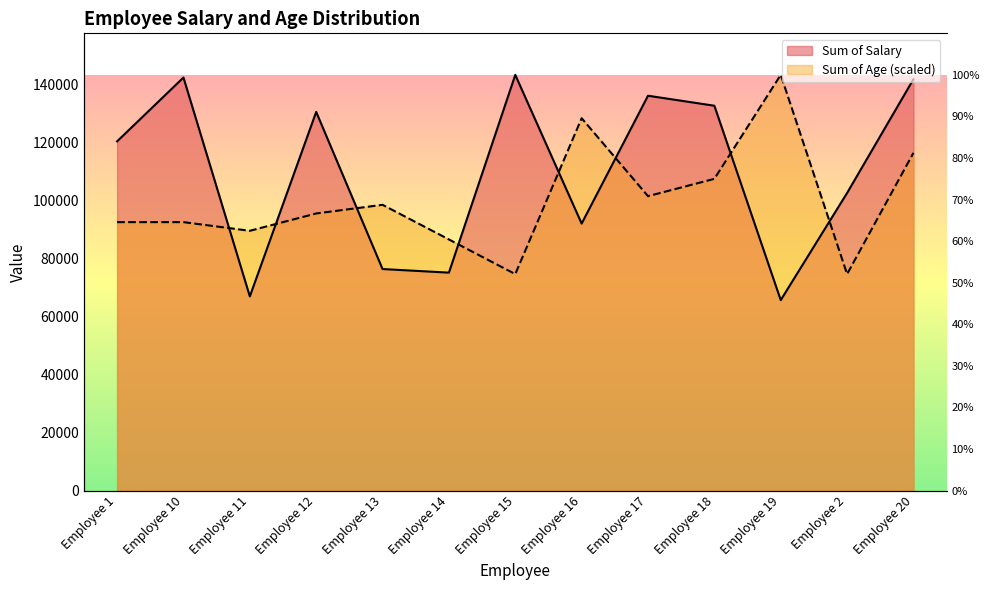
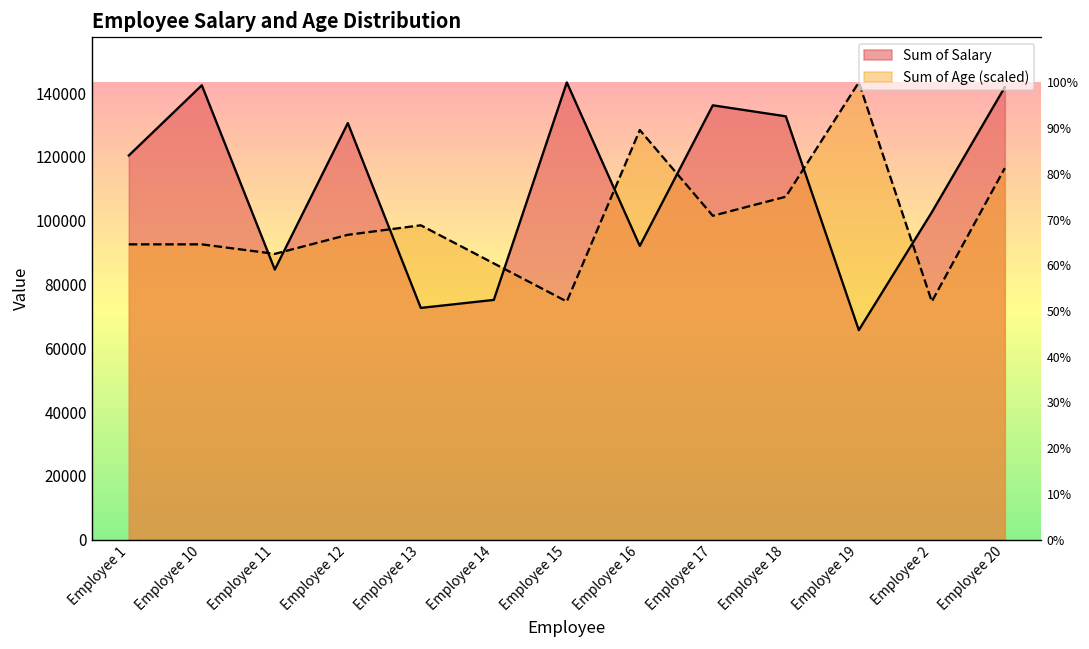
  {
    "Sum of Salary": {
      "Employee 1": 120000,
      "Employee 10": 142000,
-     "Employee 11": 67000,
+     "Employee 11": 85000,
      "Employee 12": 131000,
-     "Employee 13": 76000,
+     "Employee 13": 73000,
      "Employee 14": 75000,
      "Employee 15": 143000,
      "Employee 16": 92000,
      "Employee 17": 136000,
      "Employee 18": 133000,
      "Employee 19": 66000,
      "Employee 2": 103000
    },
    "Sum of Age (scaled)": {
      "Employee 1": 93000,
      "Employee 10": 93000,
      "Employee 11": 90000,
      "Employee 12": 96000,
      "Employee 13": 99000,
      "Employee 14": 87000,
      "Employee 15": 75000,
      "Employee 16": 128000,
      "Employee 17": 102000,
      "Employee 18": 108000,
      "Employee 19": 143000,
      "Employee 2": 75000,
      "Employee 20": 116000
    }
  }
